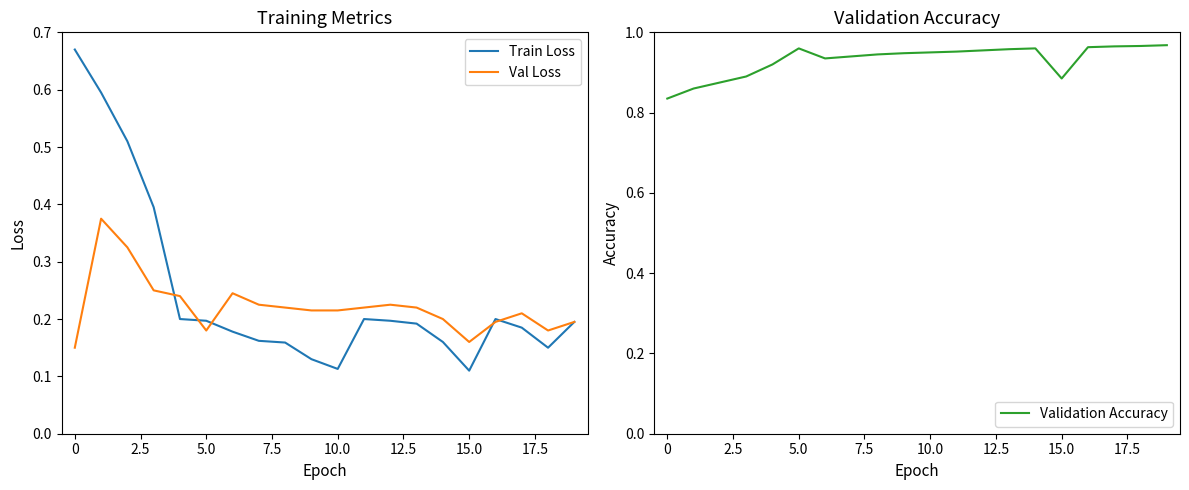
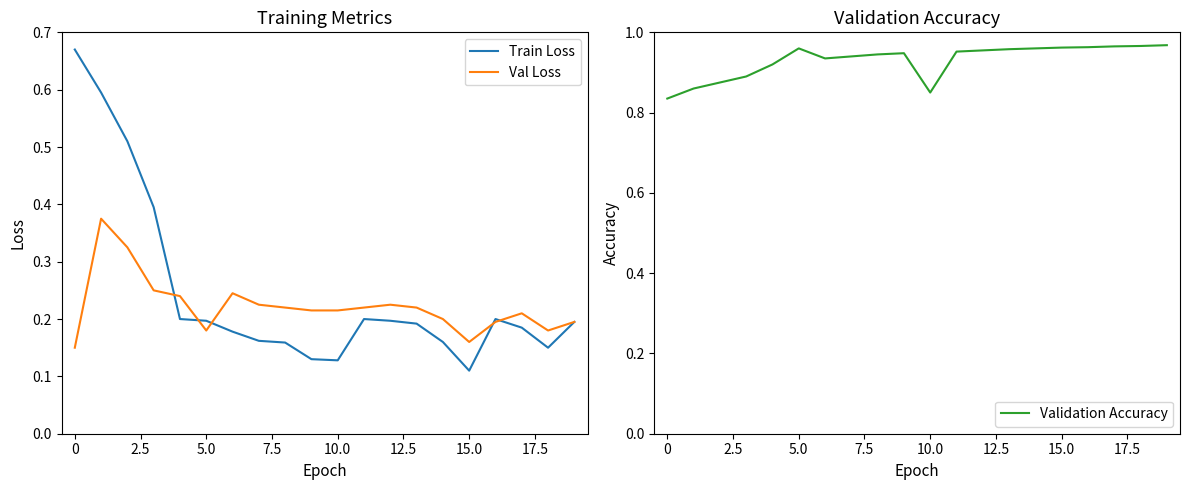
  {
    "Training Metrics": {
      "Train Loss": {
        "0": 0.67,
        "5.0": 0.20,
-       "10.0": 0.11,
+       "10.0": 0.13,
        "15.0": 0.11
      },
      "Val Loss": {
        "0": 0.15,
        "5.0": 0.18,
        "10.0": 0.22,
        "15.0": 0.16
      }
    },
    "Validation Accuracy": {
      "0": 0.84,
      "5.0": 0.96,
-     "10.0": 0.95,
-     "15.0": 0.89
+     "10.0": 0.85,
+     "15.0": 0.96
    }
  }
